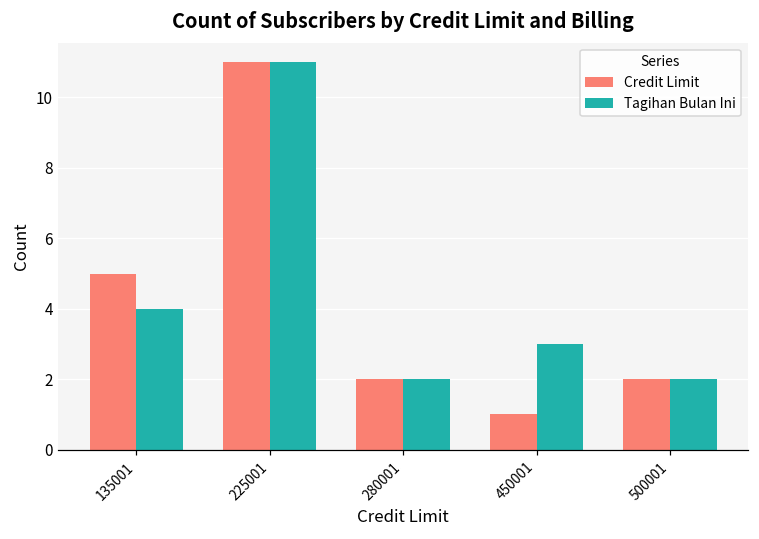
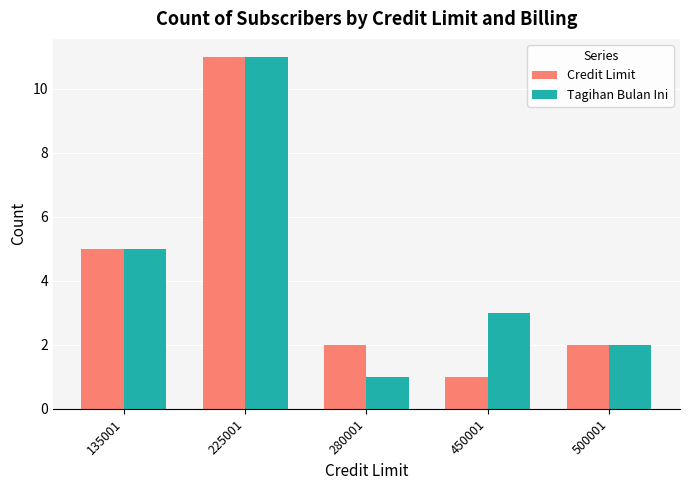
  {
    "Credit Limit": {
      "135001": 5,
      "225001": 11,
      "280001": 2,
      "450001": 1,
      "500001": 2
    },
    "Tagihan Bulan Ini": {
-     "135001": 4,
+     "135001": 5,
      "225001": 11,
-     "280001": 2,
+     "280001": 1,
      "450001": 3,
      "500001": 2
    }
  }
